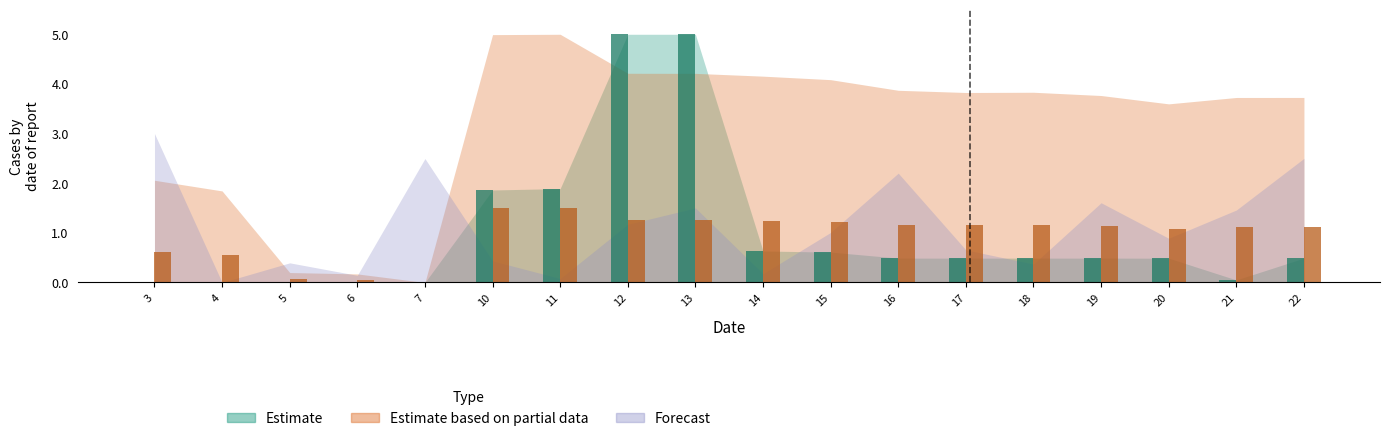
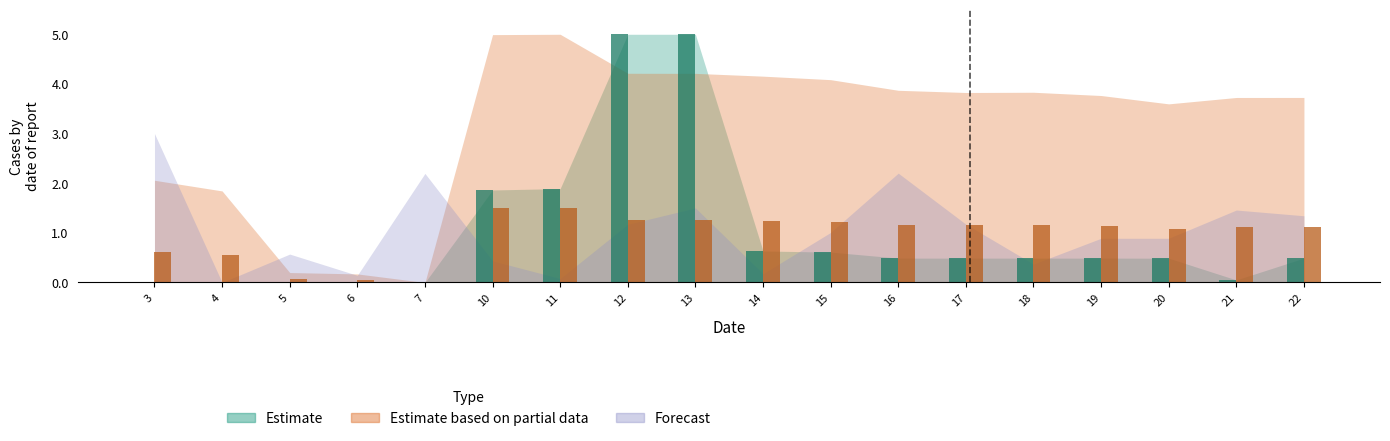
  {
    "Forecast": {
      "3": 3.0,
-     "5": 0.4,
-     "7": 2.5,
+     "5": 0.6,
+     "7": 2.2,
      "10": 0.4,
      "11": 0.1,
      "12": 1.2,
      "13": 1.5,
      "14": 0.2,
      "15": 1.0,
      "16": 2.2,
-     "17": 0.7,
+     "17": 1.2,
      "18": 0.4,
-     "19": 1.6,
+     "19": 0.9,
      "20": 0.9,
      "21": 1.5,
-     "22": 2.5
+     "22": 1.3
    }
  }
